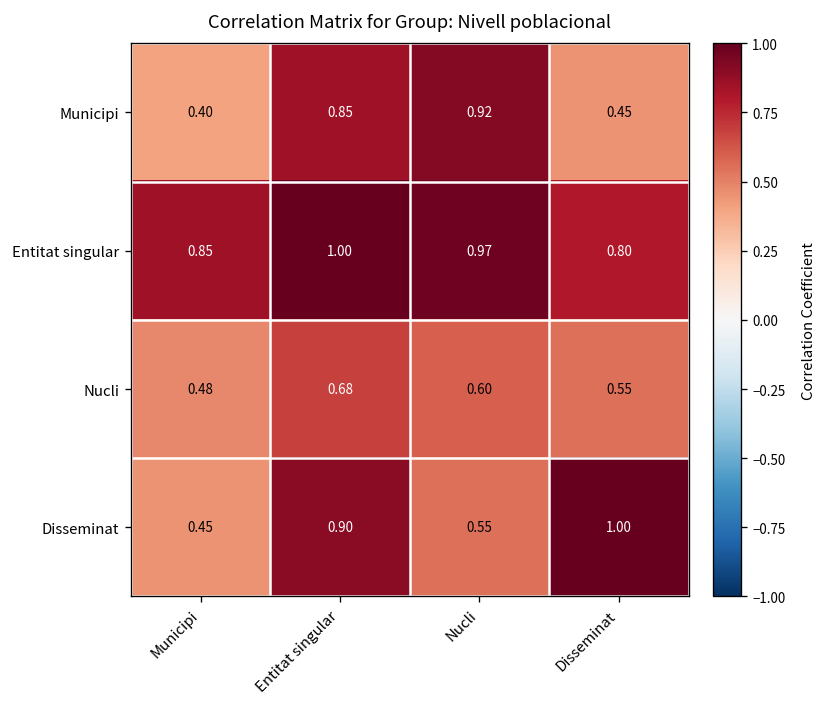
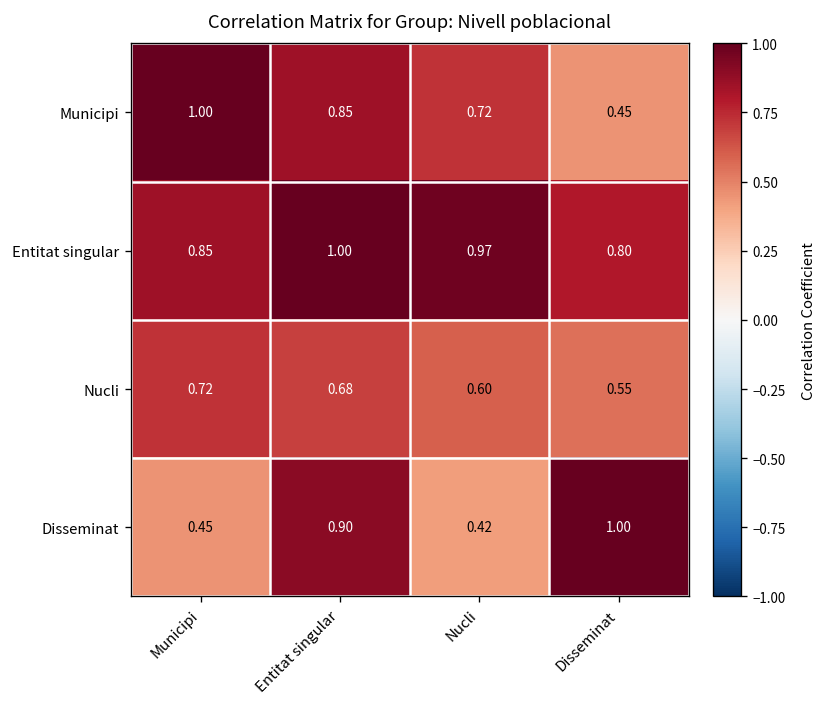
  {
    "Municipi": {
-     "Municipi": 0.40,
+     "Municipi": 1.00,
      "Entitat singular": 0.85,
-     "Nucli": 0.92,
+     "Nucli": 0.72,
      "Disseminat": 0.45
    },
    "Entitat singular": {
      "Municipi": 0.85,
      "Entitat singular": 1.00,
      "Nucli": 0.97,
      "Disseminat": 0.80
    },
    "Nucli": {
-     "Municipi": 0.48,
+     "Municipi": 0.72,
      "Entitat singular": 0.68,
      "Nucli": 0.60,
      "Disseminat": 0.55
    },
    "Disseminat": {
      "Municipi": 0.45,
      "Entitat singular": 0.90,
-     "Nucli": 0.55,
+     "Nucli": 0.42,
      "Disseminat": 1.00
    }
  }
